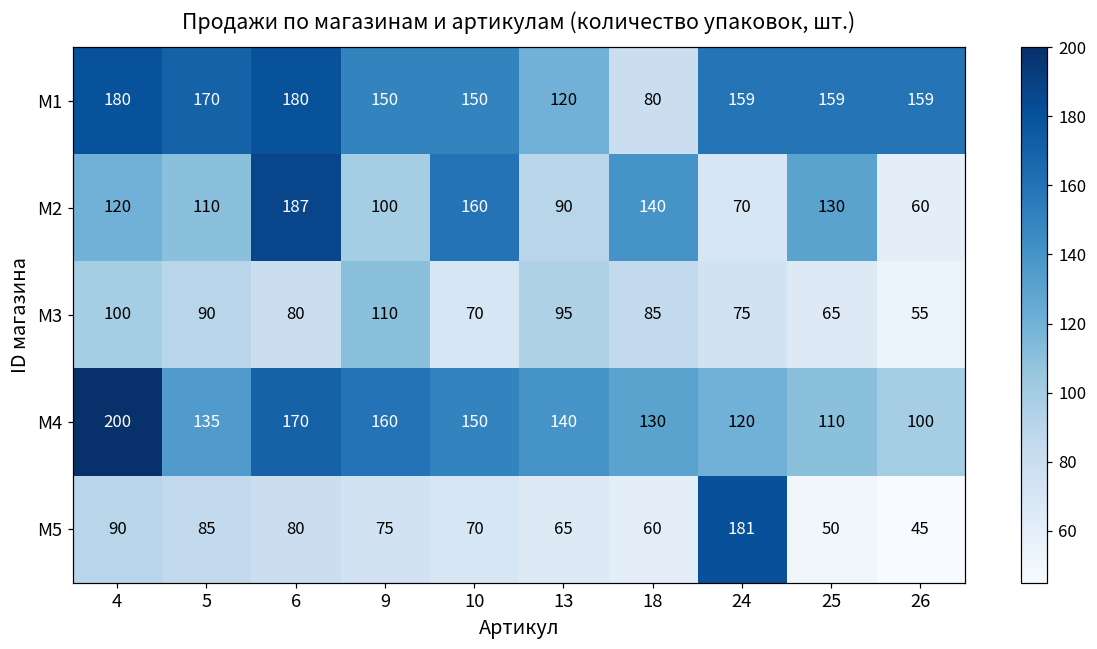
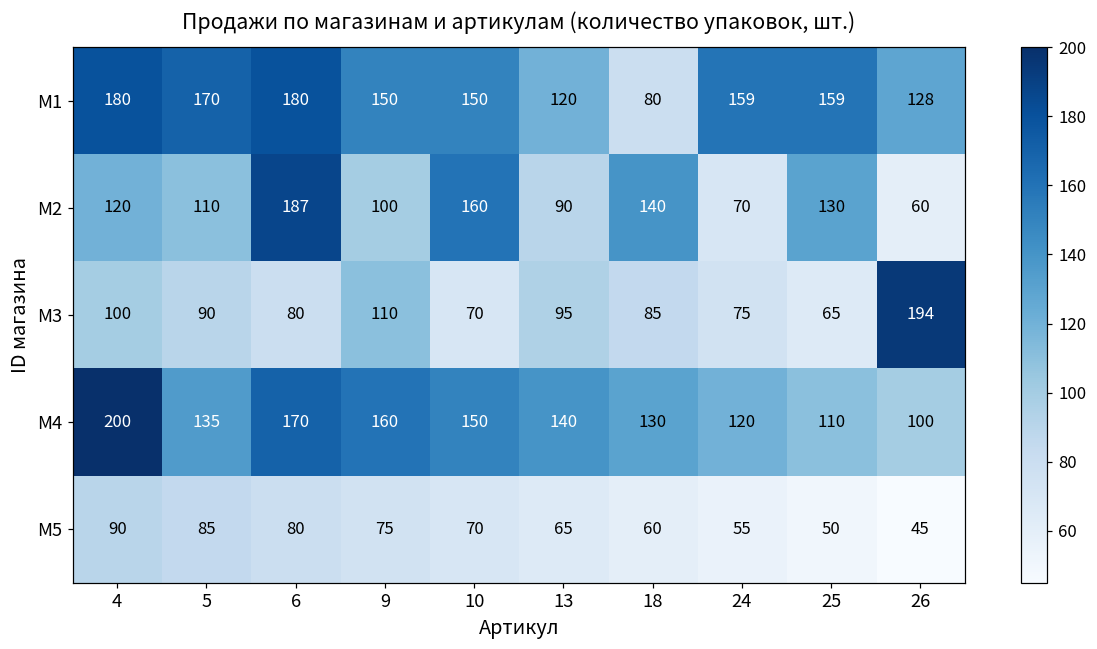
  {
    "M1": {
      "4": 180,
      "5": 170,
      "6": 180,
      "9": 150,
      "10": 150,
      "13": 120,
      "18": 80,
      "24": 159,
      "25": 159,
-     "26": 159
+     "26": 128
    },
    "M2": {
      "4": 120,
      "5": 110,
      "6": 187,
      "9": 100,
      "10": 160,
      "13": 90,
      "18": 140,
      "24": 70,
      "25": 130,
      "26": 60
    },
    "M3": {
      "4": 100,
      "5": 90,
      "6": 80,
      "9": 110,
      "10": 70,
      "13": 95,
      "18": 85,
      "24": 75,
      "25": 65,
-     "26": 55
+     "26": 194
    },
    "M4": {
      "4": 200,
      "5": 135,
      "6": 170,
      "9": 160,
      "10": 150,
      "13": 140,
      "18": 130,
      "24": 120,
      "25": 110,
      "26": 100
    },
    "M5": {
      "4": 90,
      "5": 85,
      "6": 80,
      "9": 75,
      "10": 70,
      "13": 65,
      "18": 60,
-     "24": 181,
+     "24": 55,
      "25": 50,
      "26": 45
    }
  }
